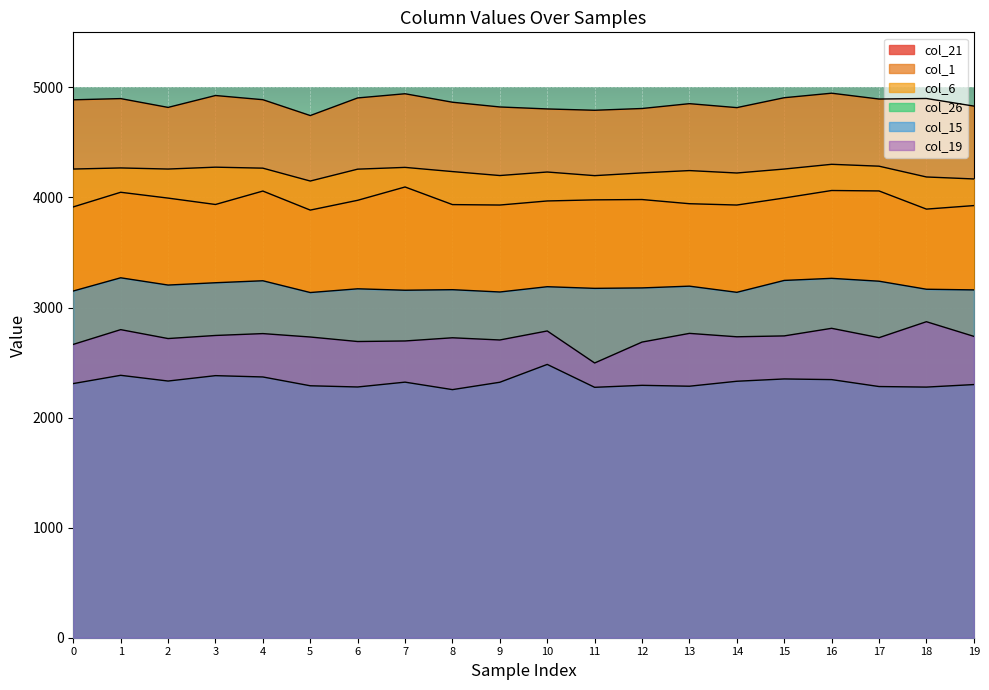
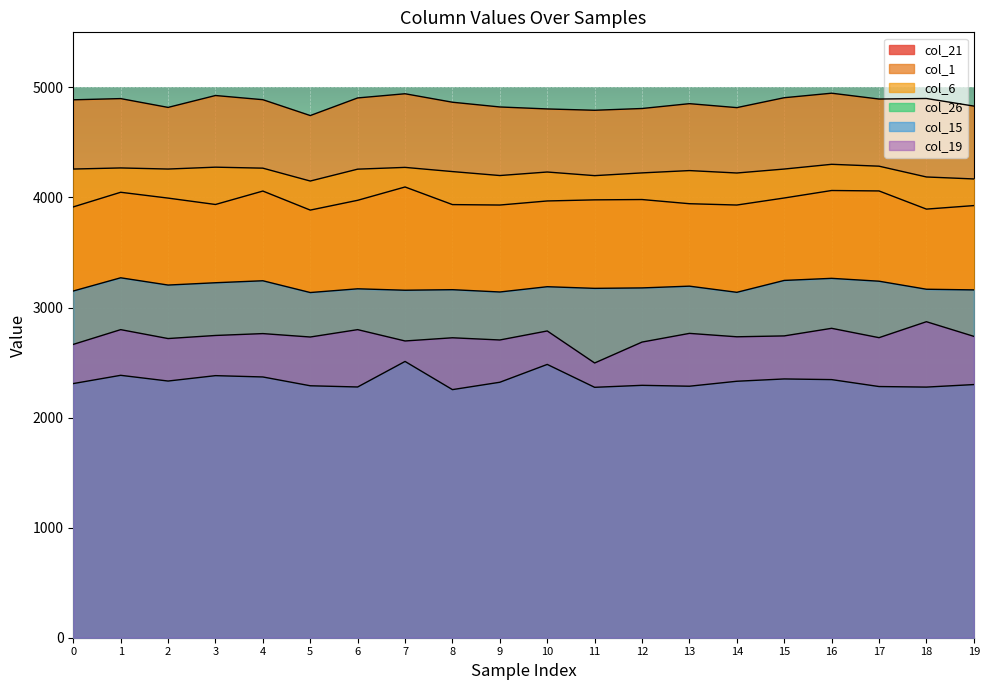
  {
    "col_26": {
      "0": 2310,
      "1": 2380,
      "2": 2330,
      "3": 2380,
      "4": 2370,
      "5": 2290,
      "6": 2280,
-     "7": 2320,
+     "7": 2510,
      "8": 2250,
      "9": 2320,
      "10": 2480,
      "11": 2280,
      "12": 2290,
      "13": 2290,
      "14": 2330,
      "15": 2350,
      "16": 2350,
      "17": 2280,
      "18": 2280,
      "19": 2300
    },
    "col_15": {
      "0": 3150,
      "1": 3270,
      "2": 3200,
      "3": 3230,
      "4": 3240,
      "5": 3140,
      "6": 3170,
      "7": 3160,
      "8": 3160,
      "9": 3140,
      "10": 3190,
      "11": 3170,
      "12": 3180,
      "13": 3190,
      "14": 3140,
      "15": 3250,
      "16": 3270,
      "17": 3240,
      "18": 3170,
      "19": 3160
    },
    "col_19": {
      "0": 2670,
      "1": 2800,
      "2": 2720,
      "3": 2750,
      "4": 2760,
      "5": 2730,
-     "6": 2690,
+     "6": 2800,
      "7": 2700,
      "8": 2730,
      "9": 2710,
      "10": 2790,
      "11": 2500,
      "12": 2690,
      "13": 2770,
      "14": 2730,
      "15": 2740,
      "16": 2810,
      "17": 2730,
      "18": 2870,
      "19": 2740
    }
  }
